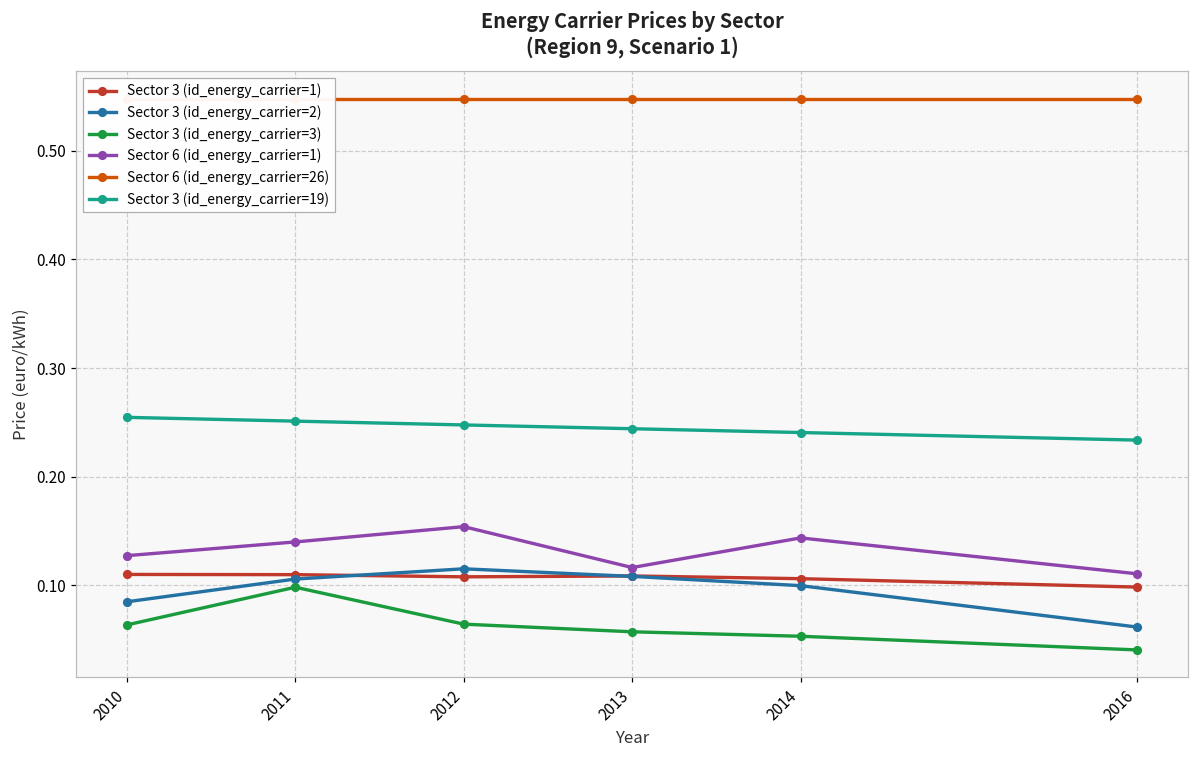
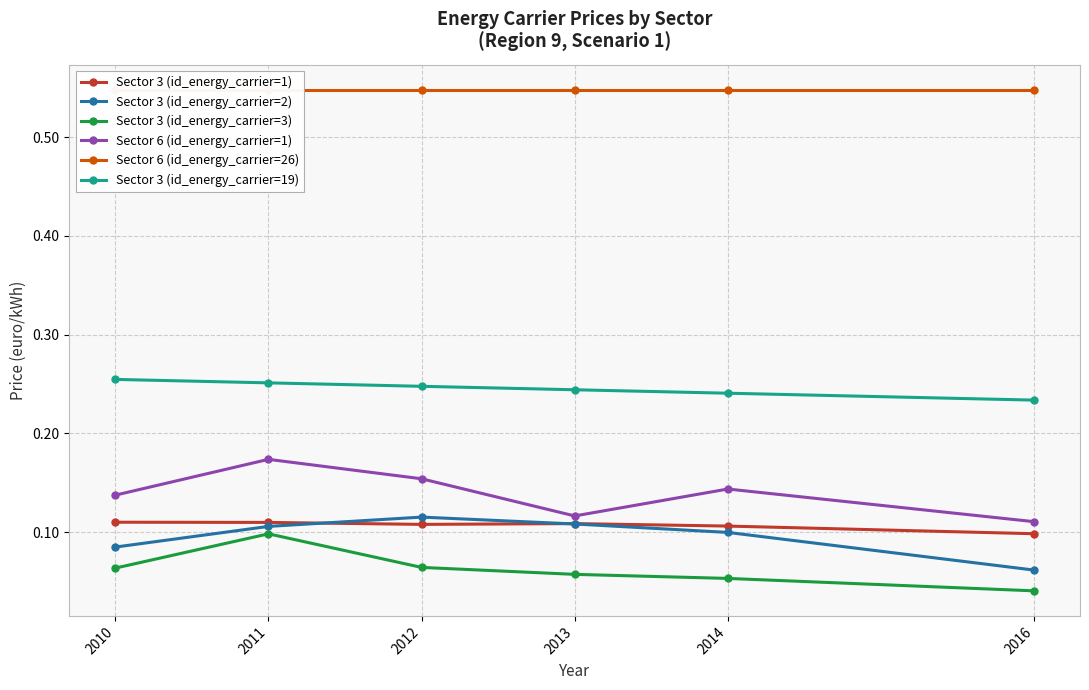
  {
    "Sector 3 (id_energy_carrier=3)": {
      "2010": 0.06,
      "2011": 0.10,
      "2012": 0.06,
      "2013": 0.06,
      "2014": 0.05,
      "2016": 0.04
    },
    "Sector 6 (id_energy_carrier=1)": {
-     "2010": 0.13,
-     "2011": 0.14,
+     "2010": 0.14,
+     "2011": 0.17,
      "2012": 0.15,
      "2013": 0.12,
      "2014": 0.14,
      "2016": 0.11
    }
  }
